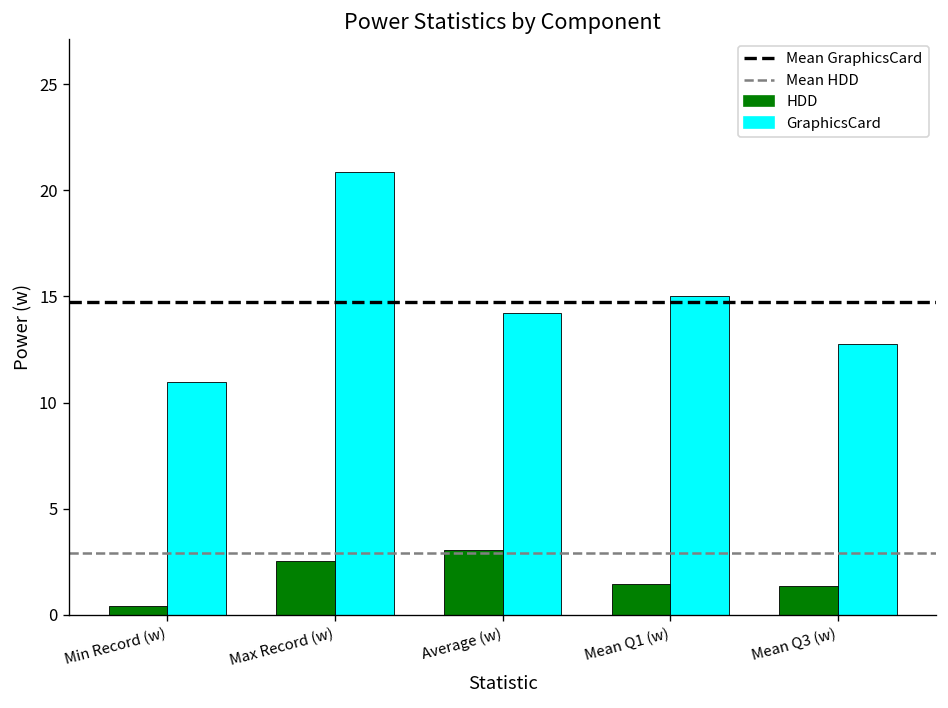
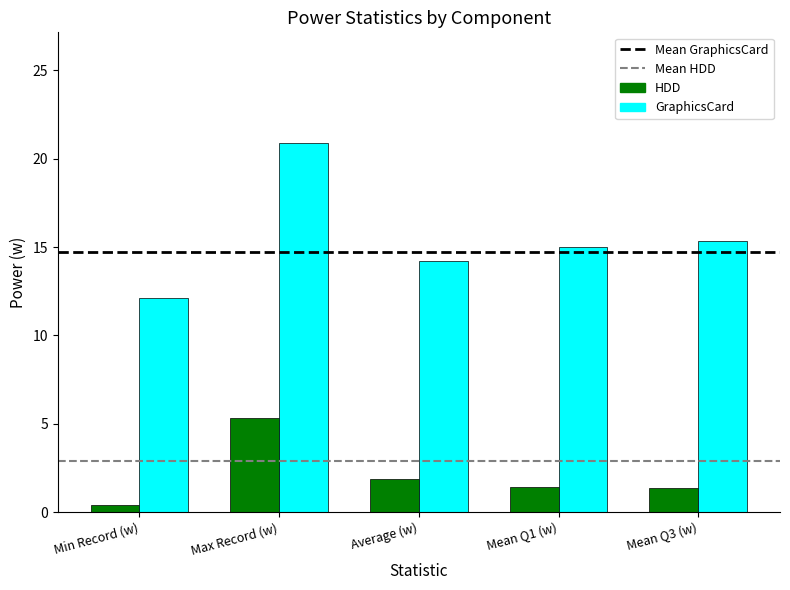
  {
    "HDD": {
      "Min Record (w)": 0.4,
-     "Max Record (w)": 2.5,
-     "Average (w)": 3.1,
+     "Max Record (w)": 5.3,
+     "Average (w)": 1.9,
      "Mean Q1 (w)": 1.4,
      "Mean Q3 (w)": 1.4
    },
    "GraphicsCard": {
-     "Min Record (w)": 11.0,
+     "Min Record (w)": 12.1,
      "Max Record (w)": 20.9,
      "Average (w)": 14.2,
      "Mean Q1 (w)": 15.0,
-     "Mean Q3 (w)": 12.8
+     "Mean Q3 (w)": 15.3
    }
  }
